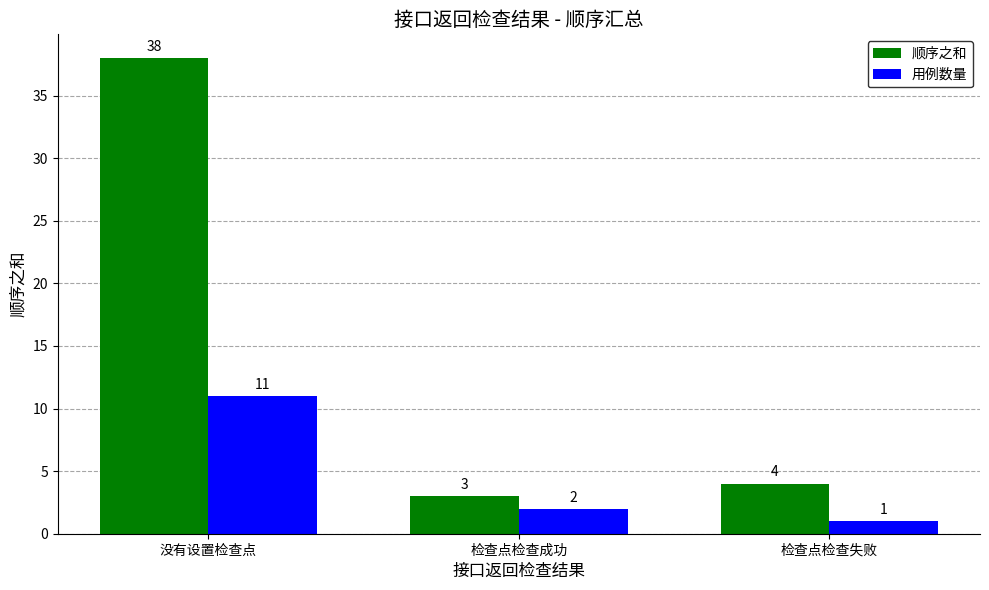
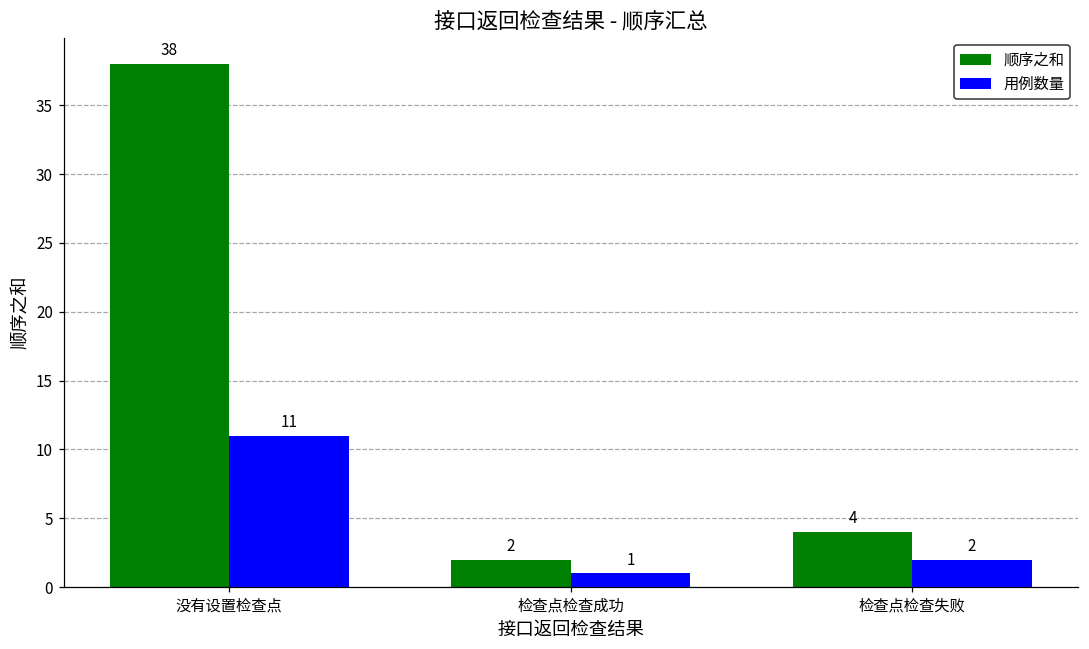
  {
    "顺序之和": {
      "没有设置检查点": 38,
-     "检查点检查成功": 3,
+     "检查点检查成功": 2,
      "检查点检查失败": 4
    },
    "用例数量": {
      "没有设置检查点": 11,
-     "检查点检查成功": 2,
-     "检查点检查失败": 1
+     "检查点检查成功": 1,
+     "检查点检查失败": 2
    }
  }
